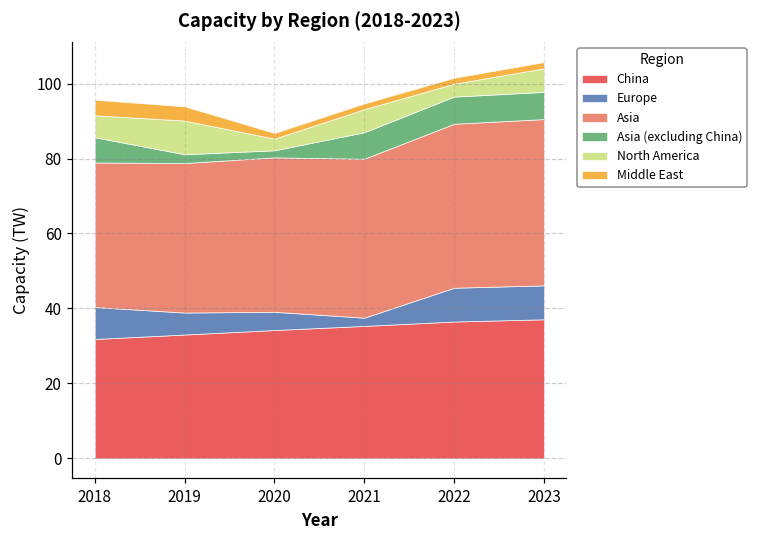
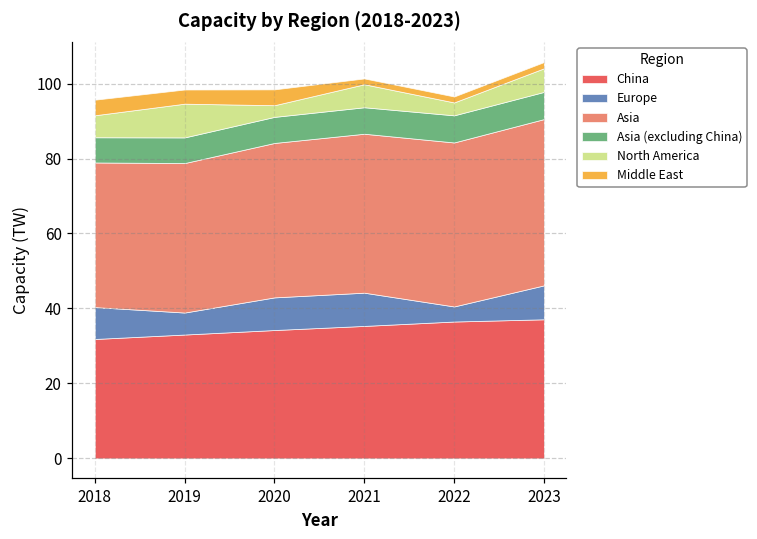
  {
    "Europe": {
      "2018": 9,
      "2019": 6,
-     "2020": 5,
-     "2021": 2,
-     "2022": 9,
+     "2020": 9,
+     "2021": 9,
+     "2022": 4,
      "2023": 9
    },
    "Asia (excluding China)": {
      "2018": 7,
-     "2019": 2,
-     "2020": 2,
+     "2019": 7,
+     "2020": 7,
      "2021": 7,
      "2022": 7,
      "2023": 7
    },
    "North America": {
      "2018": 6,
      "2019": 9,
      "2020": 3,
      "2021": 6,
      "2022": 3,
      "2023": 6
    },
    "Middle East": {
      "2018": 4,
      "2019": 4,
-     "2020": 2,
+     "2020": 4,
      "2021": 2,
      "2022": 2,
      "2023": 2
    }
  }
